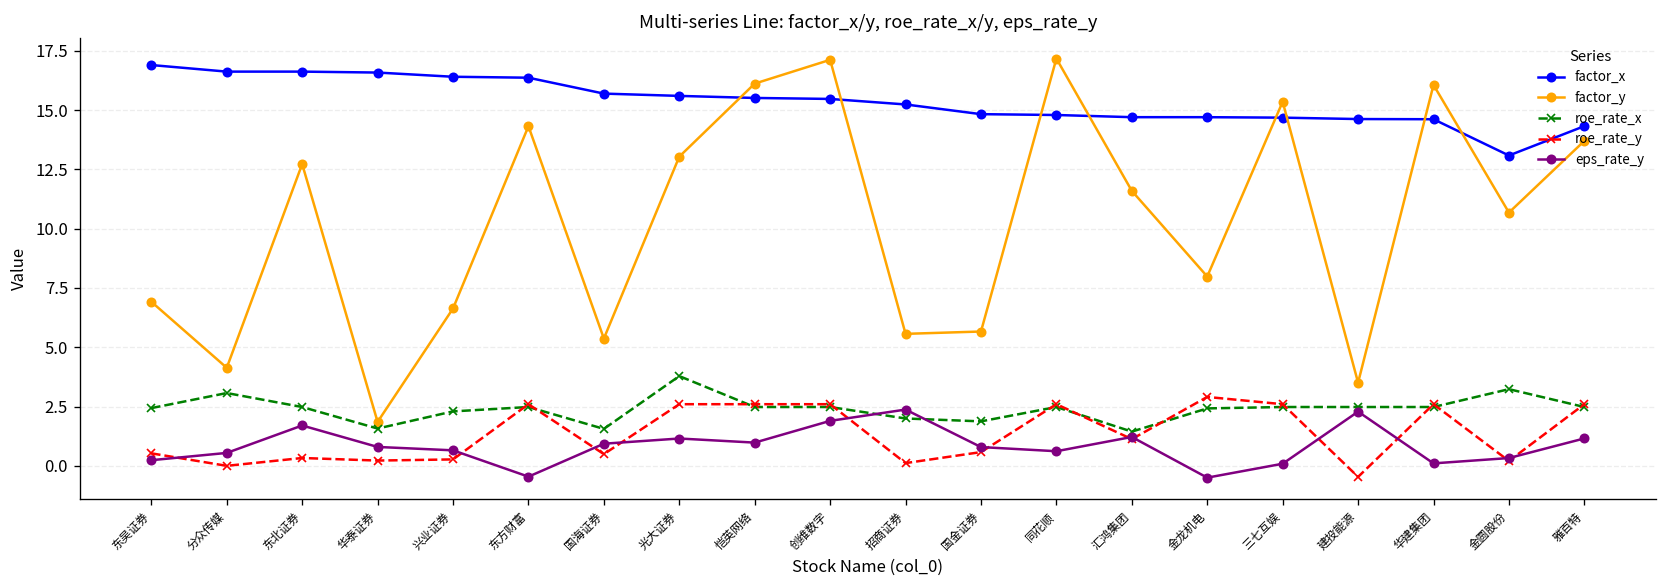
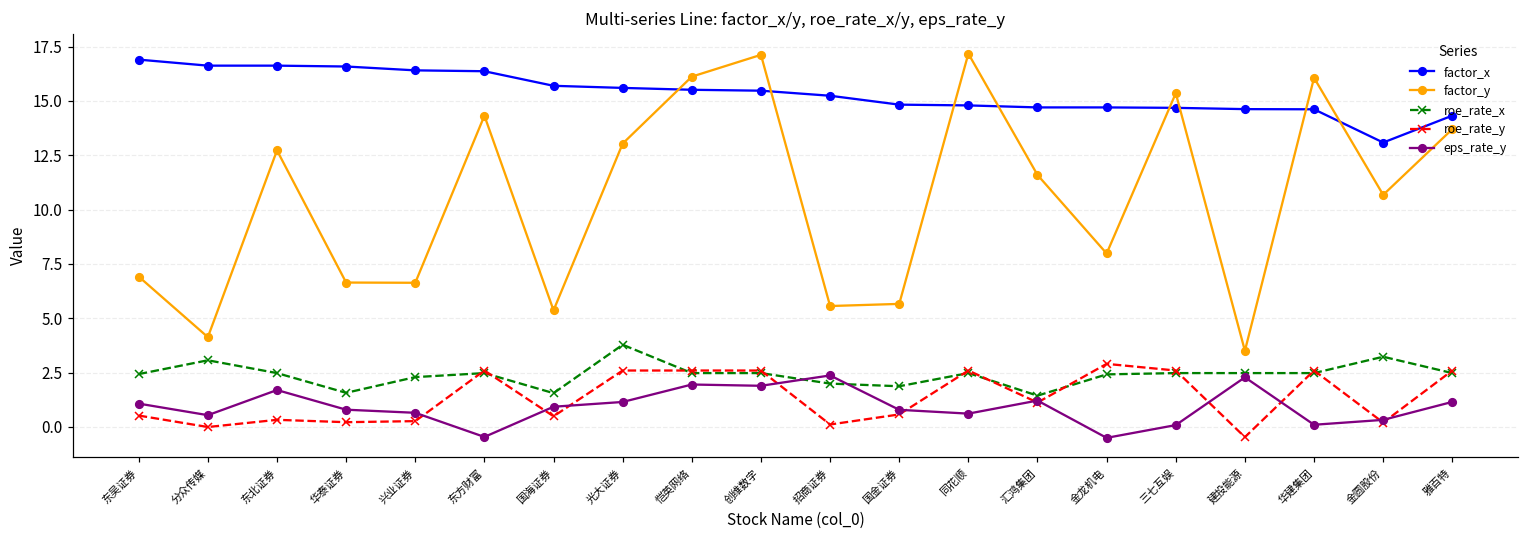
  {
    "factor_x": {
      "东吴证券": 16.9,
      "分众传媒": 16.6,
      "东北证券": 16.6,
      "华泰证券": 16.6,
      "兴业证券": 16.4,
      "东方财富": 16.4,
      "国海证券": 15.7,
      "光大证券": 15.6,
      "恺英网络": 15.5,
      "创维数字": 15.5,
      "招商证券": 15.2,
      "国金证券": 14.8,
      "同花顺": 14.8,
      "汇鸿集团": 14.7,
      "金龙机电": 14.7,
      "三七互娱": 14.7,
      "建投能源": 14.6,
      "华建集团": 14.6,
      "金圆股份": 13.1,
      "雅百特": 14.3
    },
    "factor_y": {
      "东吴证券": 6.9,
      "分众传媒": 4.1,
      "东北证券": 12.7,
-     "华泰证券": 1.9,
+     "华泰证券": 6.6,
      "兴业证券": 6.6,
      "东方财富": 14.3,
      "国海证券": 5.4,
      "光大证券": 13.0,
      "恺英网络": 16.1,
      "创维数字": 17.1,
      "招商证券": 5.6,
      "国金证券": 5.7,
      "同花顺": 17.2,
      "汇鸿集团": 11.6,
      "金龙机电": 8.0,
      "三七互娱": 15.4,
      "建投能源": 3.5,
      "华建集团": 16.1,
      "金圆股份": 10.7,
      "雅百特": 13.7
    },
    "roe_rate_x": {
      "东吴证券": 2.4,
      "分众传媒": 3.1,
      "东北证券": 2.5,
      "华泰证券": 1.6,
      "兴业证券": 2.3,
      "国海证券": 1.6,
      "光大证券": 3.8,
      "招商证券": 2.0,
      "国金证券": 1.9,
      "汇鸿集团": 1.4,
      "金龙机电": 2.4,
      "建投能源": 2.5,
      "金圆股份": 3.2
    },
    "roe_rate_y": {
      "东吴证券": 0.5,
      "分众传媒": 0.0,
      "东北证券": 0.3,
      "华泰证券": 0.2,
      "兴业证券": 0.3,
      "国海证券": 0.5,
      "光大证券": 2.6,
      "招商证券": 0.1,
      "国金证券": 0.6,
      "金龙机电": 2.9,
      "建投能源": -0.5
    },
    "eps_rate_y": {
-     "东吴证券": 0.2,
+     "东吴证券": 1.1,
      "分众传媒": 0.5,
      "东北证券": 1.7,
      "华泰证券": 0.8,
      "兴业证券": 0.7,
      "东方财富": -0.5,
      "国海证券": 0.9,
      "光大证券": 1.2,
-     "恺英网络": 1.0,
+     "恺英网络": 2.0,
      "创维数字": 1.9,
      "招商证券": 2.4,
      "国金证券": 0.8,
      "同花顺": 0.6,
      "金龙机电": -0.5,
      "三七互娱": 0.1,
      "建投能源": 2.3,
      "华建集团": 0.1,
      "雅百特": 1.2
    }
  }
